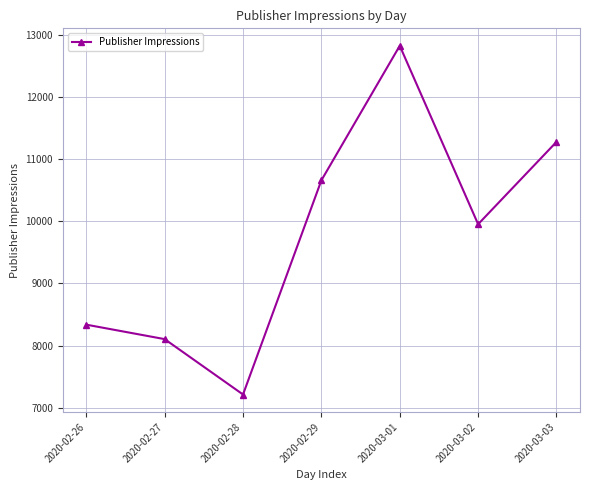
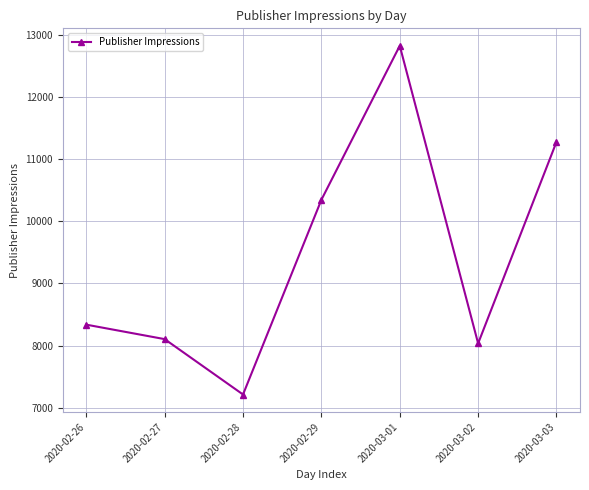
  {
    "2020-02-26": 8300,
    "2020-02-27": 8100,
    "2020-02-28": 7200,
-   "2020-02-29": 10700,
+   "2020-02-29": 10300,
    "2020-03-01": 12800,
-   "2020-03-02": 10000,
+   "2020-03-02": 8000,
    "2020-03-03": 11300
  }
